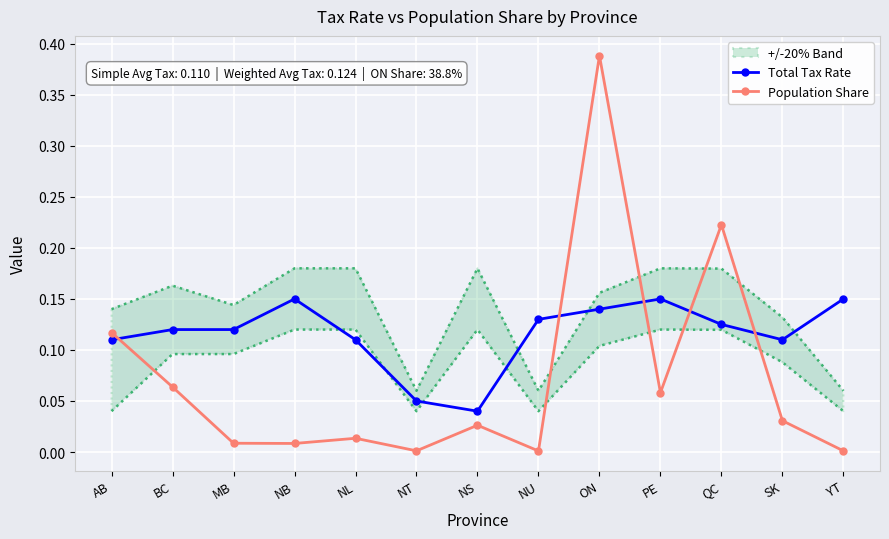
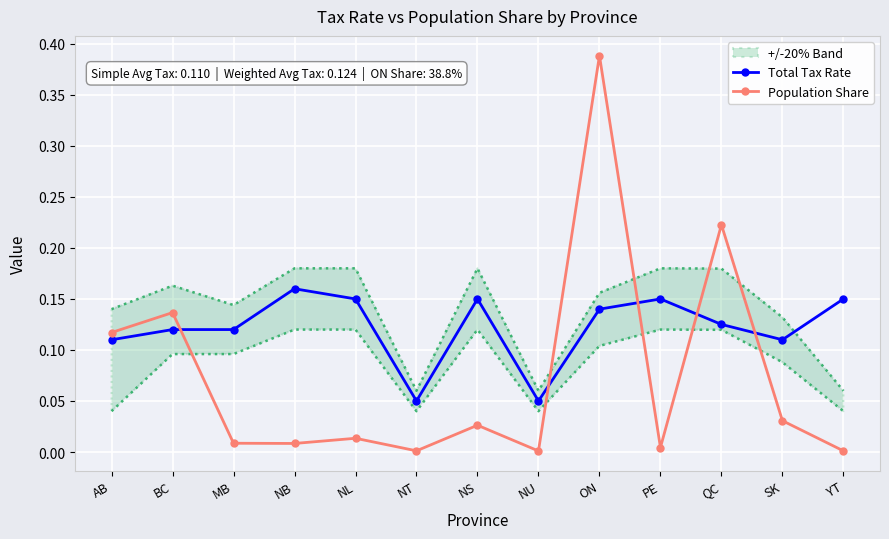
  {
    "Total Tax Rate": {
      "AB": 0.11,
      "BC": 0.12,
      "MB": 0.12,
-     "NB": 0.15,
-     "NL": 0.11,
+     "NB": 0.16,
+     "NL": 0.15,
      "NT": 0.05,
-     "NS": 0.04,
-     "NU": 0.13,
+     "NS": 0.15,
+     "NU": 0.05,
      "ON": 0.14,
      "PE": 0.15,
      "QC": 0.125,
      "SK": 0.11,
      "YT": 0.15
    },
    "Population Share": {
      "AB": 0.117,
-     "BC": 0.064,
+     "BC": 0.137,
      "MB": 0.009,
      "NB": 0.008,
      "NL": 0.013,
      "NT": 0.001,
      "NS": 0.026,
      "NU": 0.001,
      "ON": 0.388,
-     "PE": 0.058,
+     "PE": 0.004,
      "QC": 0.223,
      "SK": 0.031,
      "YT": 0.001
    }
  }
